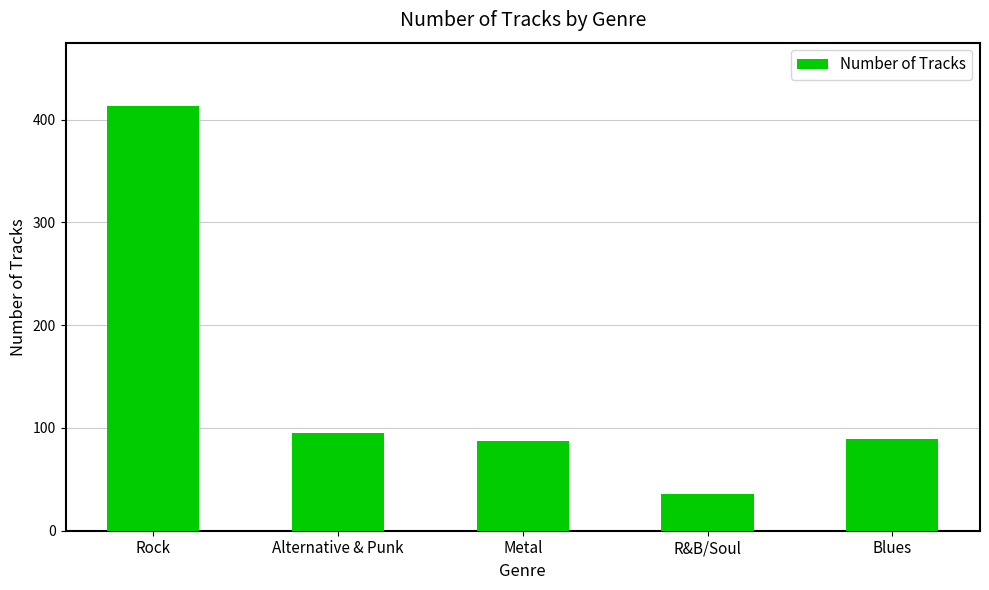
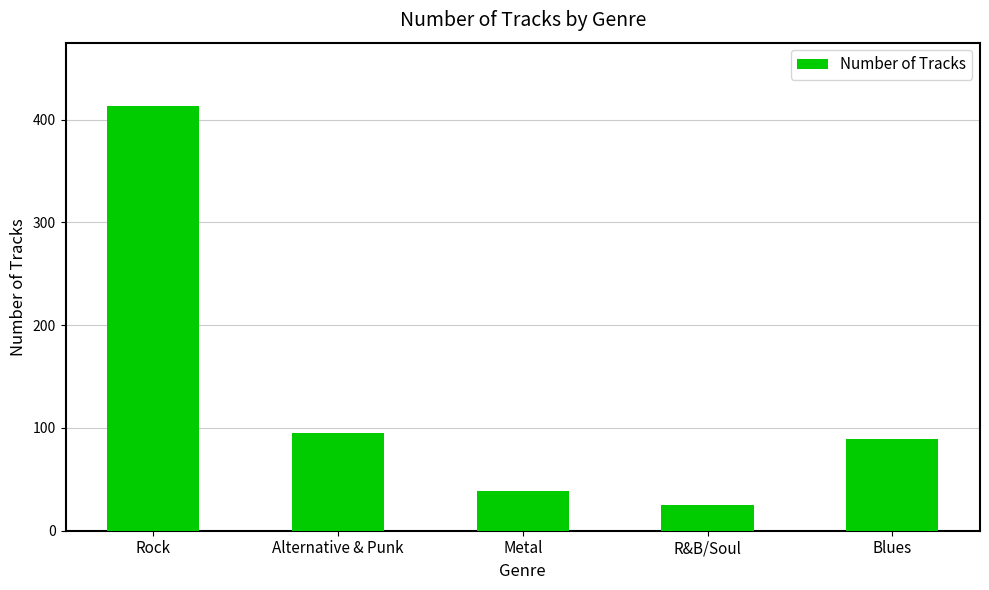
  {
    "Rock": 413,
    "Alternative & Punk": 95,
-   "Metal": 87,
-   "R&B/Soul": 36,
+   "Metal": 39,
+   "R&B/Soul": 25,
    "Blues": 89
  }
